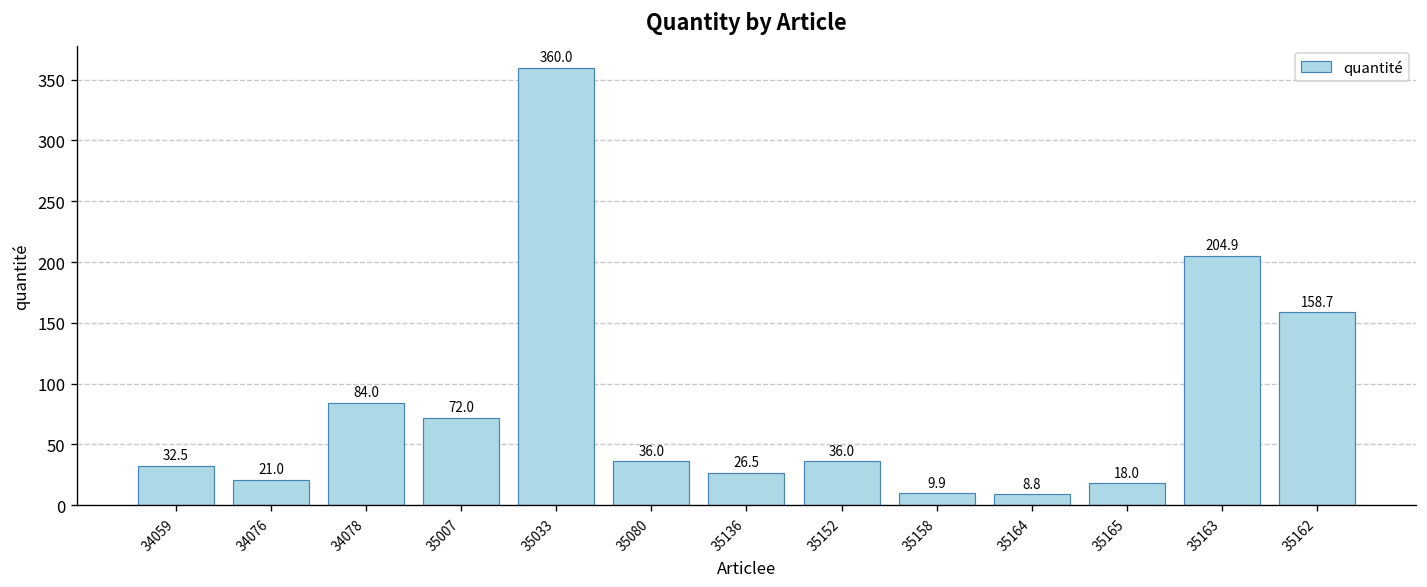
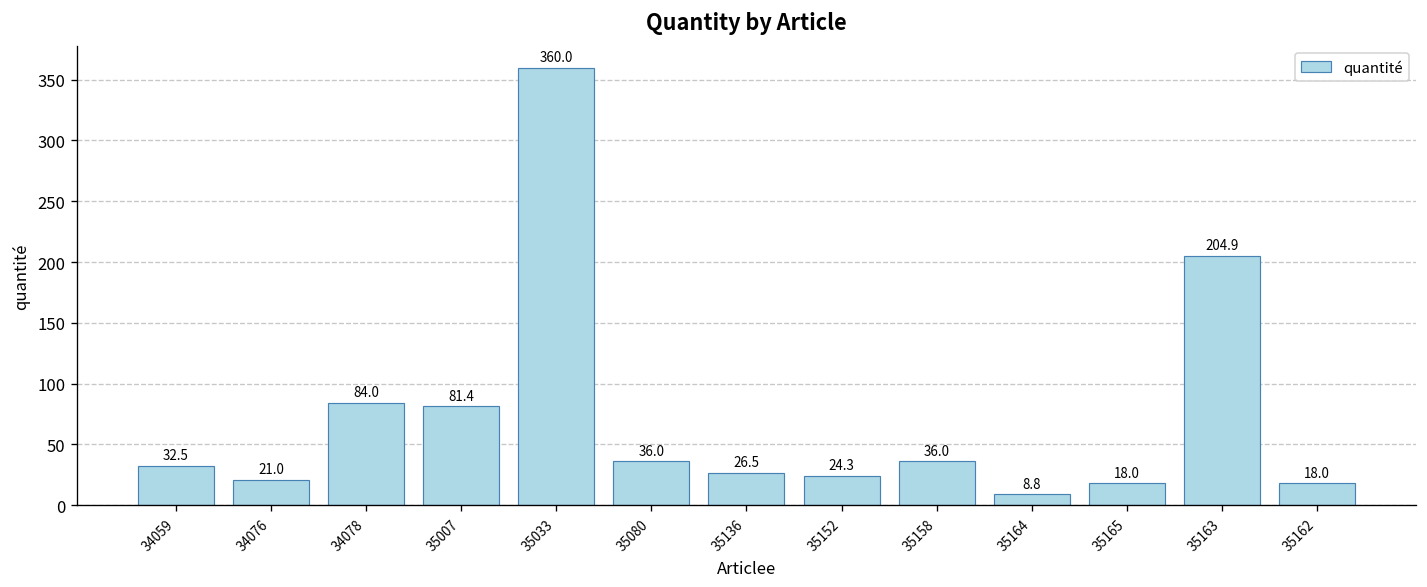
  {
    "34059": 32.5,
    "34076": 21.0,
    "34078": 84.0,
-   "35007": 72.0,
+   "35007": 81.4,
    "35033": 360.0,
    "35080": 36.0,
    "35136": 26.5,
-   "35152": 36.0,
-   "35158": 9.9,
+   "35152": 24.3,
+   "35158": 36.0,
    "35164": 8.8,
    "35165": 18.0,
    "35163": 204.9,
-   "35162": 158.7
+   "35162": 18.0
  }
